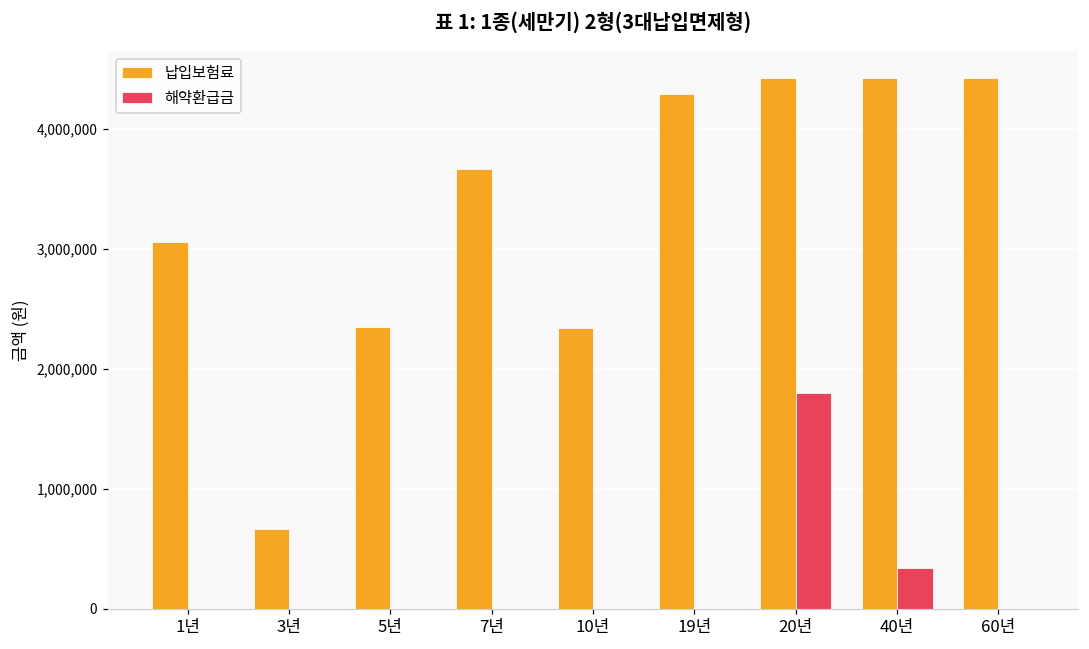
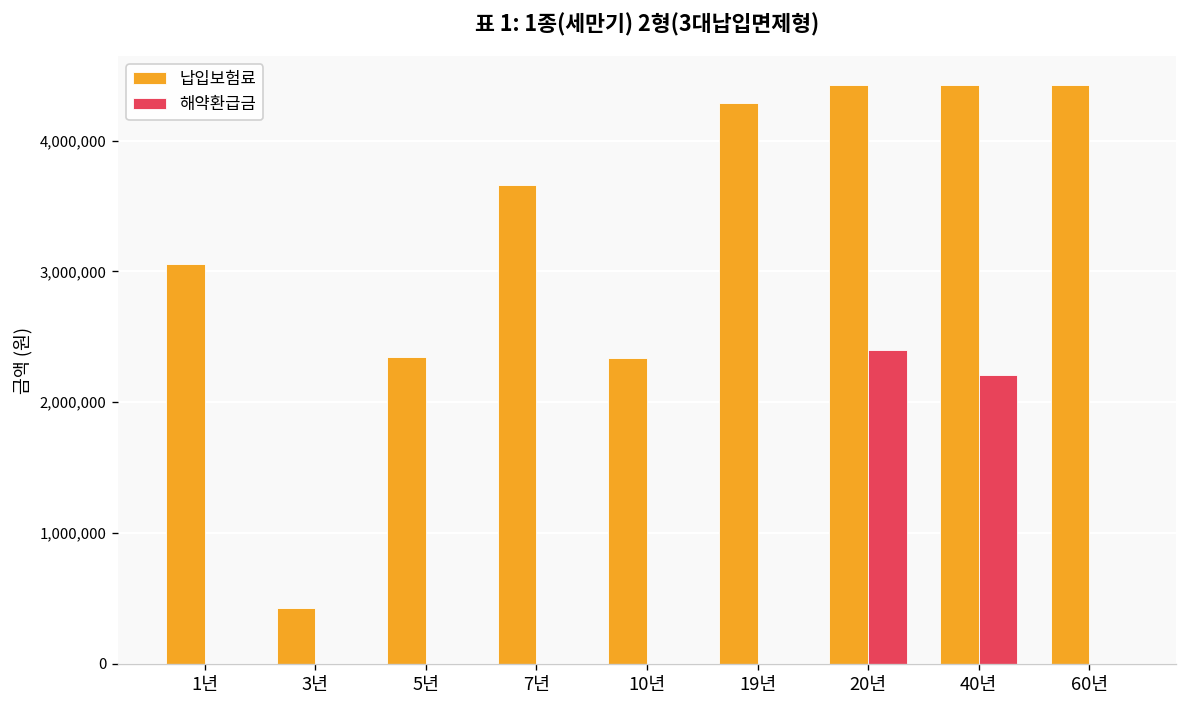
  {
    "납입보험료": {
      "1년": "3,060,000",
-     "3년": "660,000",
+     "3년": "430,000",
      "5년": "2,350,000",
      "7년": "3,660,000",
      "10년": "2,340,000",
      "19년": "4,290,000",
      "20년": "4,430,000",
      "40년": "4,430,000",
      "60년": "4,430,000"
    },
    "해약환급금": {
      "1년": "0",
      "3년": "0",
      "5년": "0",
      "7년": "0",
      "10년": "0",
      "19년": "0",
-     "20년": "1,800,000",
-     "40년": "340,000",
+     "20년": "2,400,000",
+     "40년": "2,210,000",
      "60년": "0"
    }
  }
